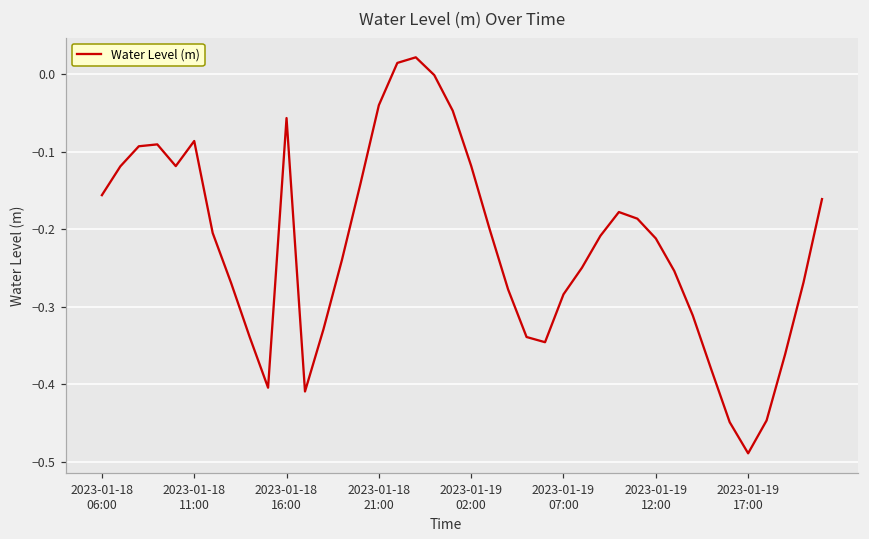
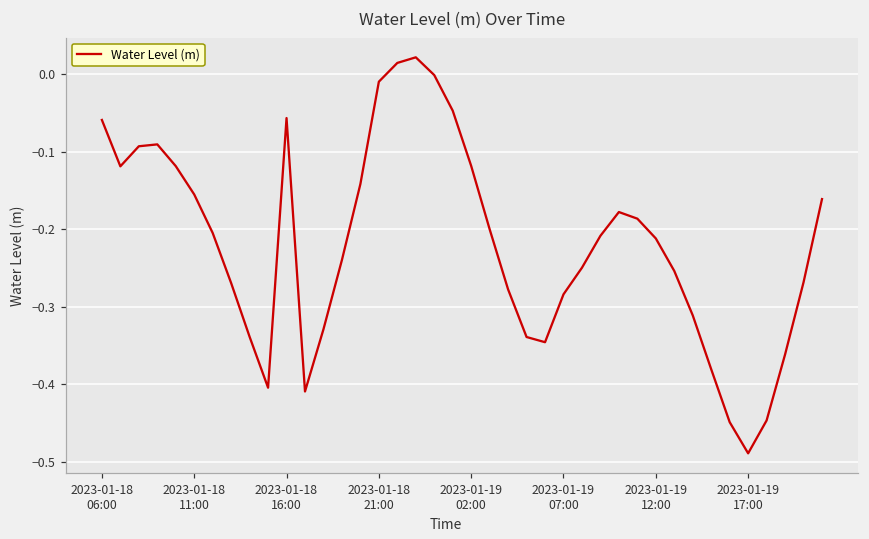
  {
-   "2023-01-18 06:00": -0.16,
-   "2023-01-18 11:00": -0.09,
+   "2023-01-18 06:00": -0.06,
+   "2023-01-18 11:00": -0.16,
    "2023-01-18 16:00": -0.06,
-   "2023-01-18 21:00": -0.04,
+   "2023-01-18 21:00": -0.01,
    "2023-01-19 02:00": -0.12,
    "2023-01-19 07:00": -0.28,
    "2023-01-19 12:00": -0.21,
    "2023-01-19 17:00": -0.49
  }
